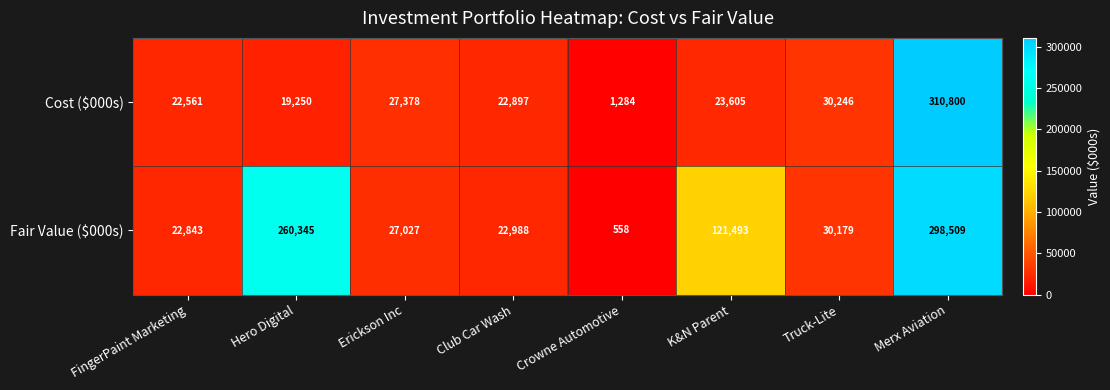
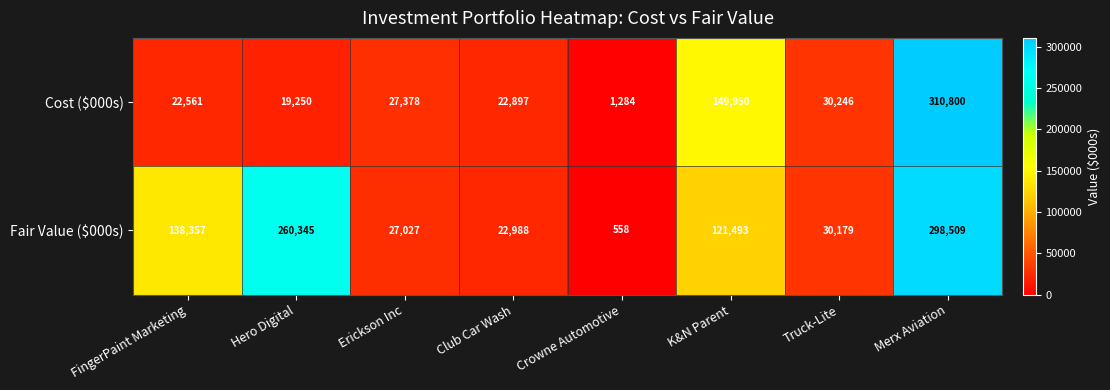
  {
    "Cost ($000s)": {
      "FingerPaint Marketing": "22,561",
      "Hero Digital": "19,250",
      "Erickson Inc": "27,378",
      "Club Car Wash": "22,897",
      "Crowne Automotive": "1,284",
-     "K&N Parent": "23,605",
+     "K&N Parent": "149,950",
      "Truck-Lite": "30,246",
      "Merx Aviation": "310,800"
    },
    "Fair Value ($000s)": {
-     "FingerPaint Marketing": "22,843",
+     "FingerPaint Marketing": "138,357",
      "Hero Digital": "260,345",
      "Erickson Inc": "27,027",
      "Club Car Wash": "22,988",
      "Crowne Automotive": "558",
      "K&N Parent": "121,493",
      "Truck-Lite": "30,179",
      "Merx Aviation": "298,509"
    }
  }
